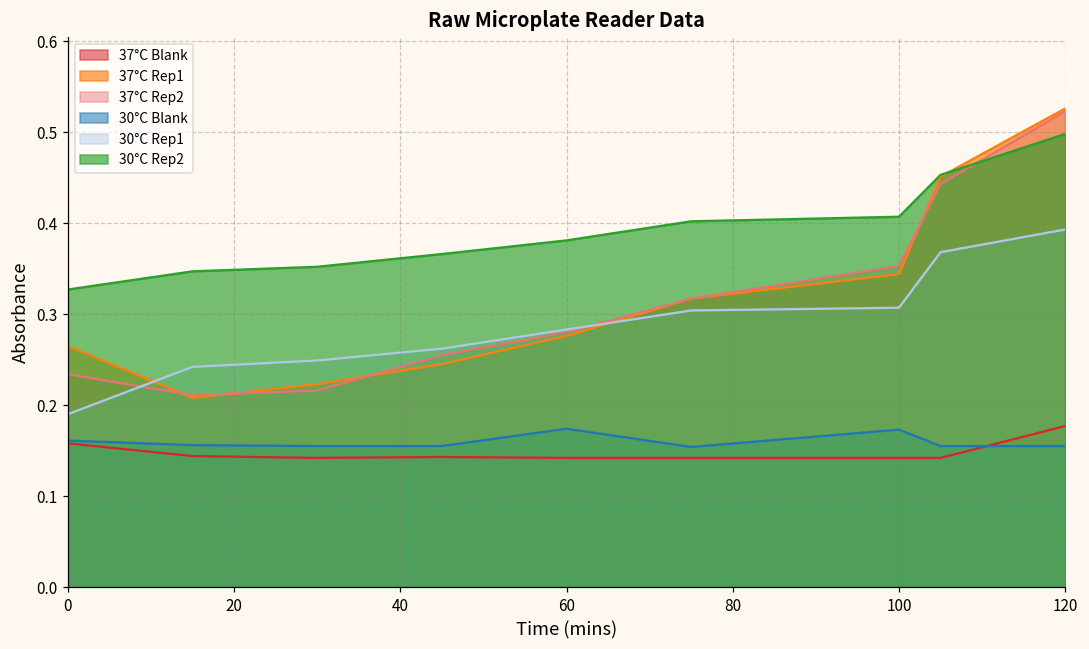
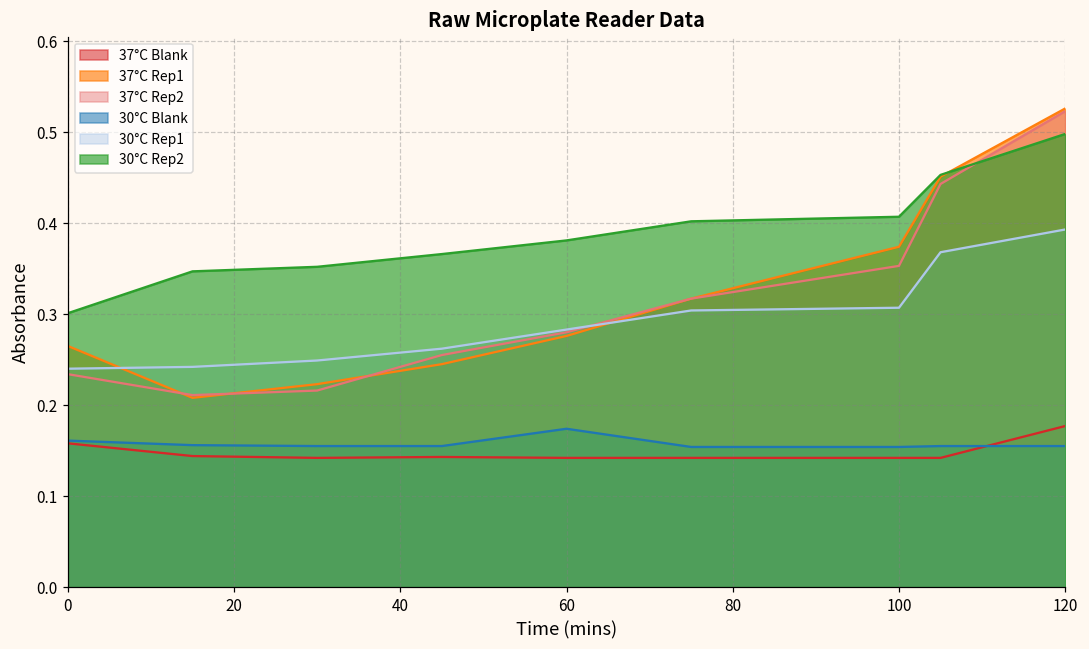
  {
    "37°C Blank": {
      "60": 0.14,
      "100": 0.14,
      "120": 0.18
    },
    "37°C Rep1": {
      "0": 0.27,
      "60": 0.28,
-     "100": 0.34
+     "100": 0.37
    },
    "37°C Rep2": {
      "0": 0.23,
      "100": 0.35
    },
    "30°C Blank": {
      "60": 0.17,
-     "100": 0.17,
+     "100": 0.15,
      "120": 0.16
    },
    "30°C Rep1": {
-     "0": 0.19,
+     "0": 0.24,
      "100": 0.31,
      "120": 0.39
    },
    "30°C Rep2": {
-     "0": 0.33,
+     "0": 0.30,
      "60": 0.38,
      "100": 0.41,
      "120": 0.50
    }
  }
